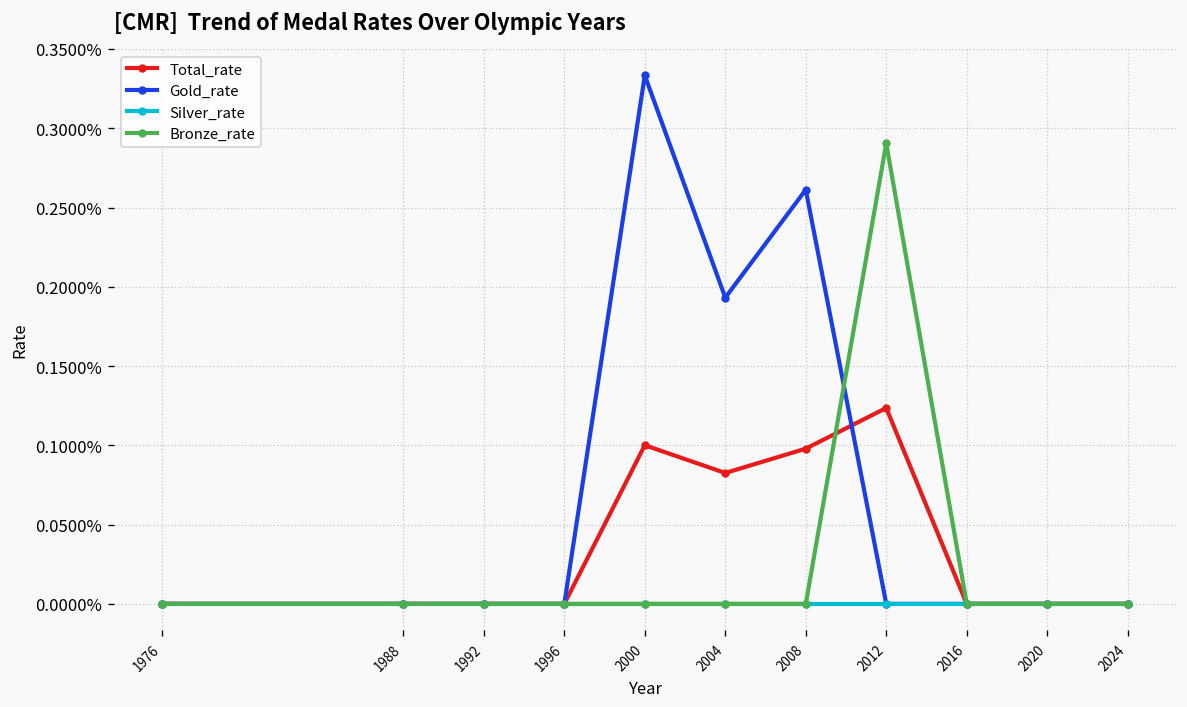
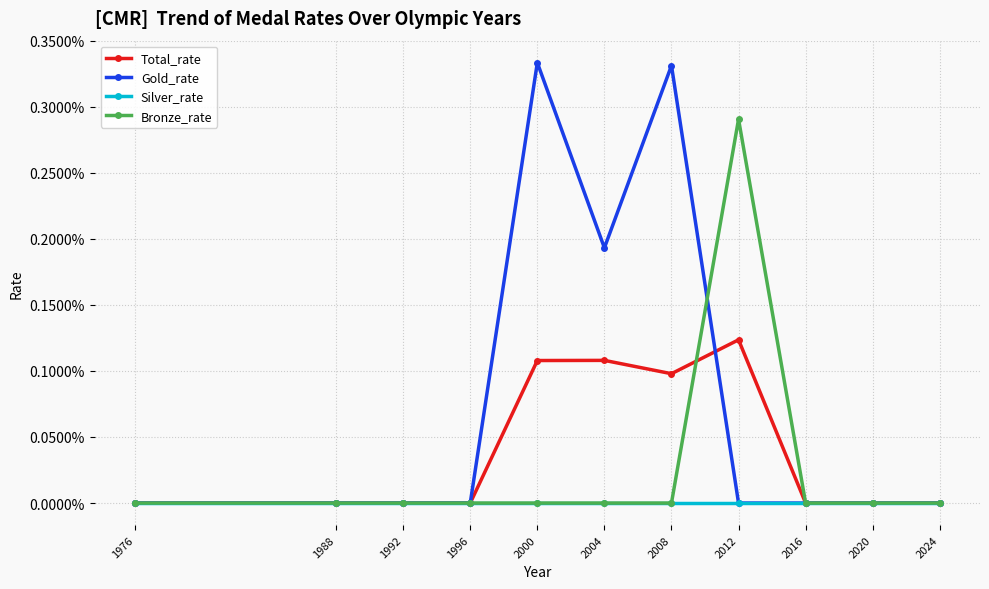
  {
    "Total_rate": {
-     "2000": "0.100%",
-     "2004": "0.083%",
+     "2000": "0.108%",
+     "2004": "0.108%",
      "2008": "0.098%",
      "2012": "0.124%"
    },
    "Gold_rate": {
      "2000": "0.333%",
      "2004": "0.193%",
-     "2008": "0.261%"
+     "2008": "0.331%"
    },
    "Bronze_rate": {
      "2012": "0.291%"
    }
  }
